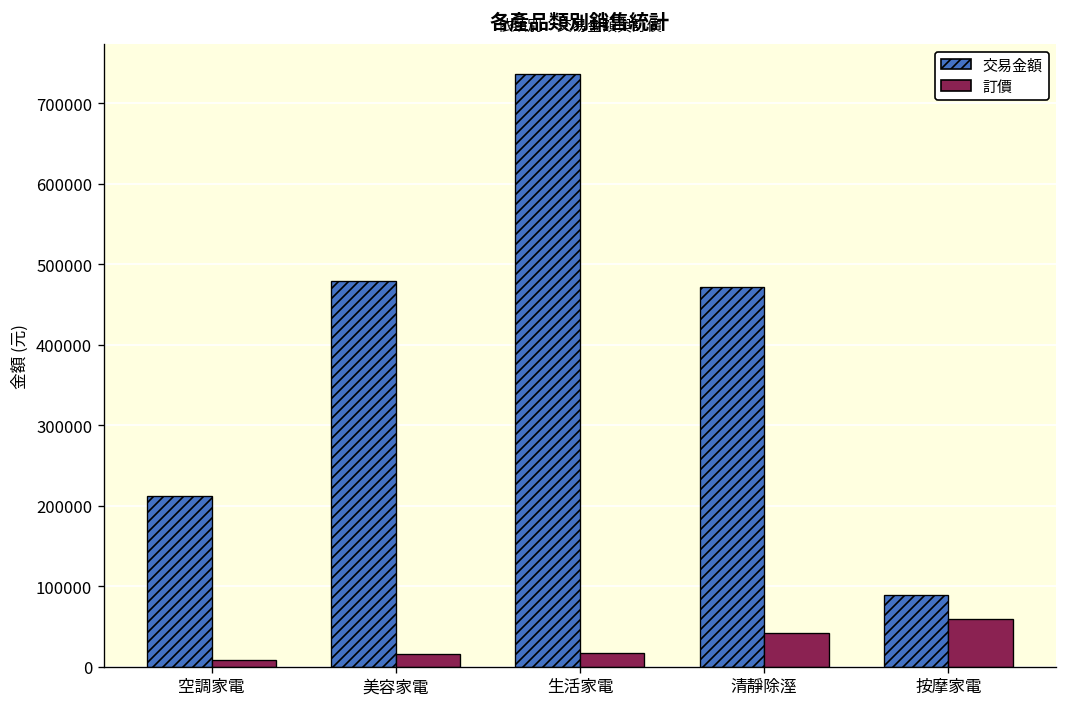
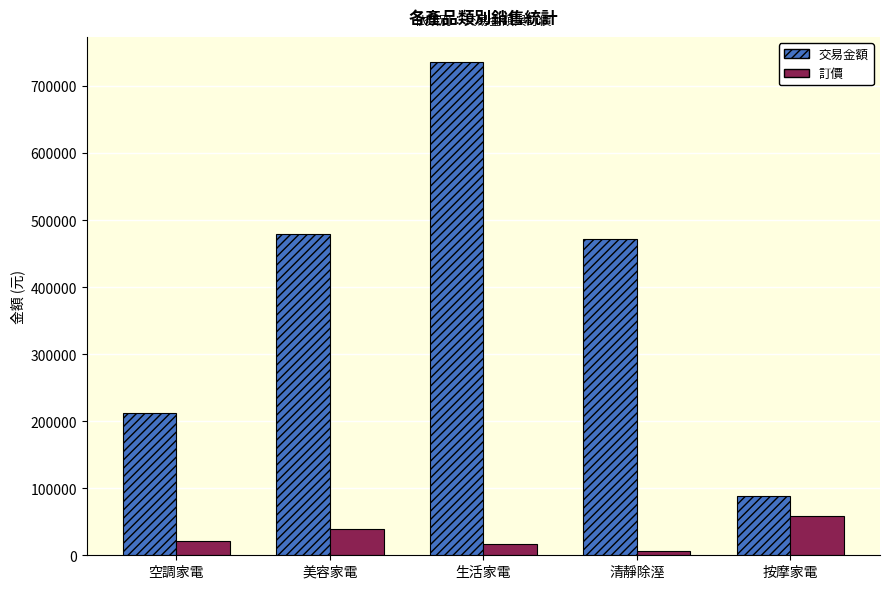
  {
    "交易金額": {
      "空調家電": 210000,
      "美容家電": 480000,
      "生活家電": 740000,
      "清靜除溼": 470000,
      "按摩家電": 90000
    },
    "訂價": {
-     "空調家電": 10000,
-     "美容家電": 20000,
+     "空調家電": 20000,
+     "美容家電": 40000,
      "生活家電": 20000,
-     "清靜除溼": 40000,
+     "清靜除溼": 10000,
      "按摩家電": 60000
    }
  }
